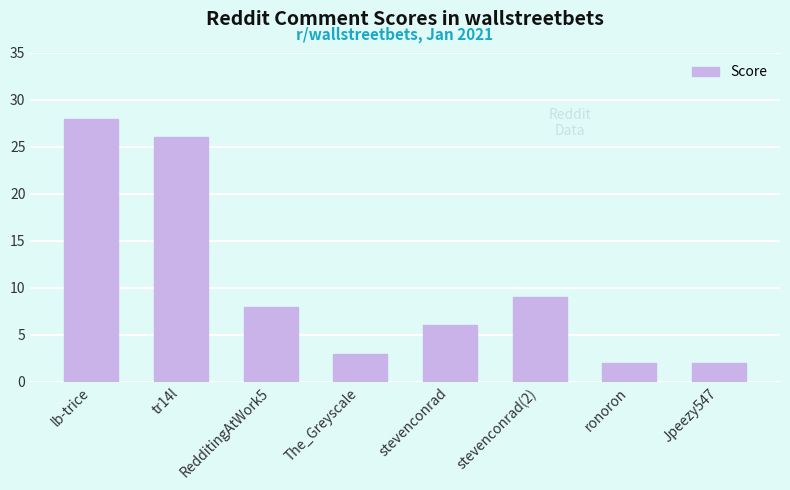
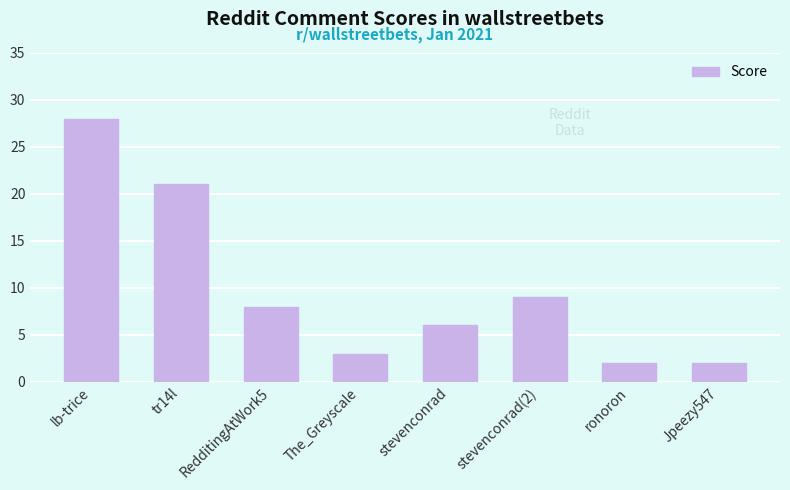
  {
    "lb-trice": 28,
-   "tr14l": 26,
+   "tr14l": 21,
    "RedditingAtWork5": 8,
    "The_Greyscale": 3,
    "stevenconrad": 6,
    "stevenconrad(2)": 9,
    "ronoron": 2,
    "Jpeezy547": 2
  }
